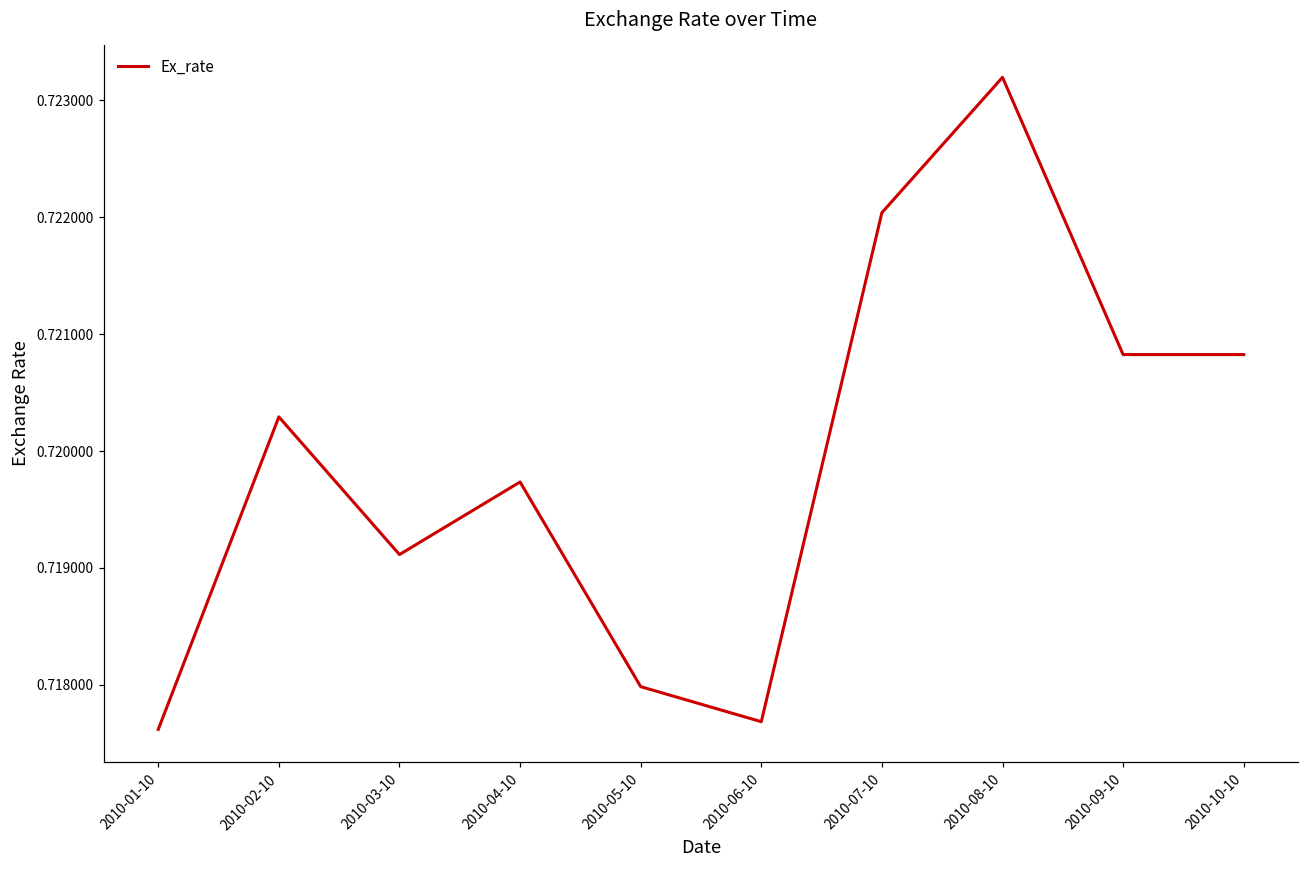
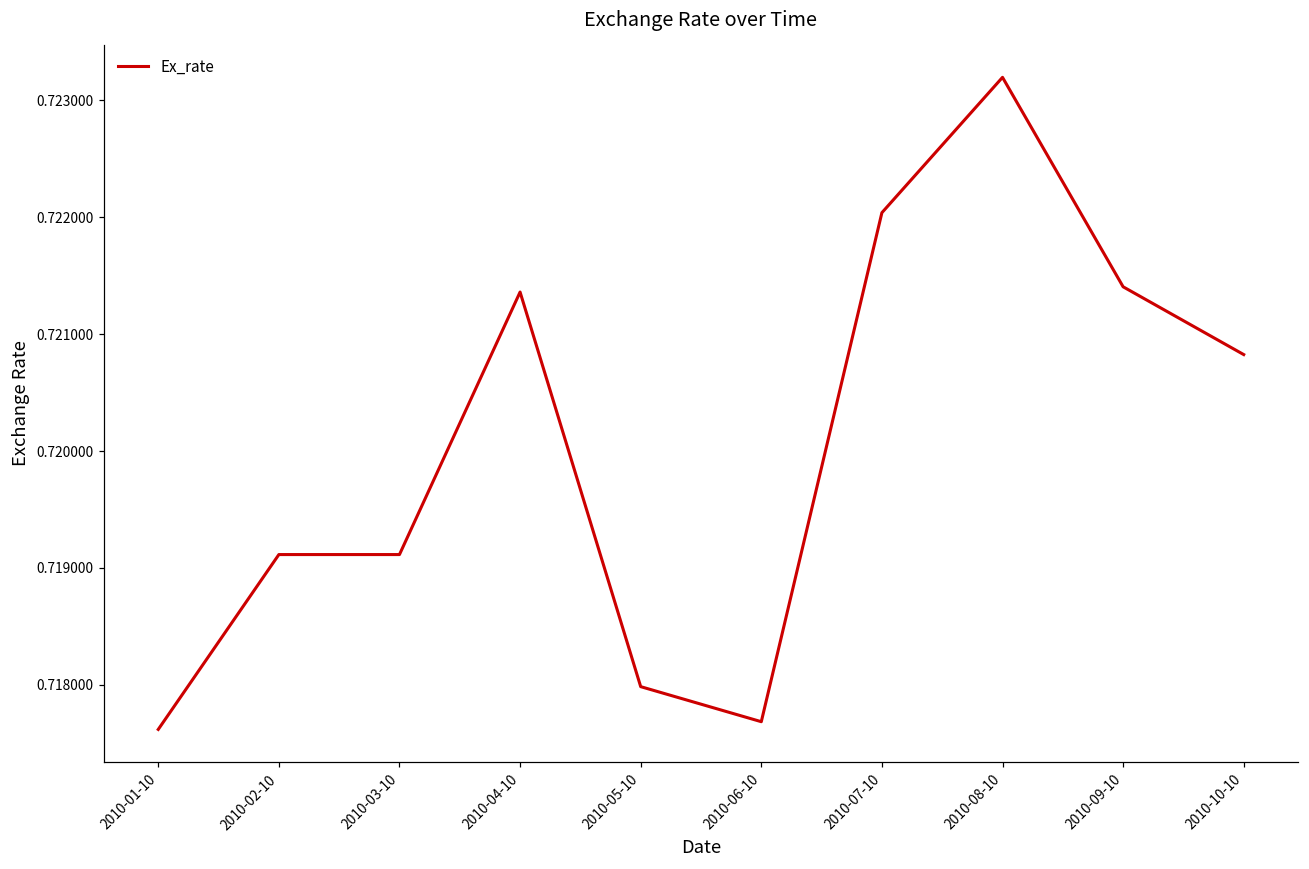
  {
    "2010-01-10": 0.71762,
-   "2010-02-10": 0.72029,
+   "2010-02-10": 0.71911,
    "2010-03-10": 0.71911,
-   "2010-04-10": 0.71974,
+   "2010-04-10": 0.72136,
    "2010-05-10": 0.71798,
    "2010-06-10": 0.71768,
    "2010-07-10": 0.72204,
    "2010-08-10": 0.72320,
-   "2010-09-10": 0.72083,
+   "2010-09-10": 0.72141,
    "2010-10-10": 0.72083
  }
